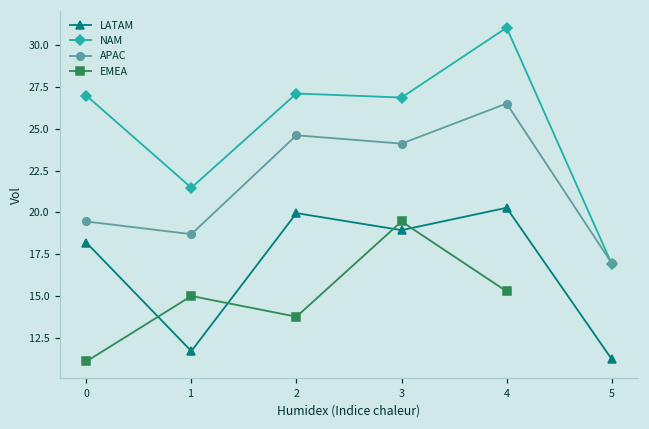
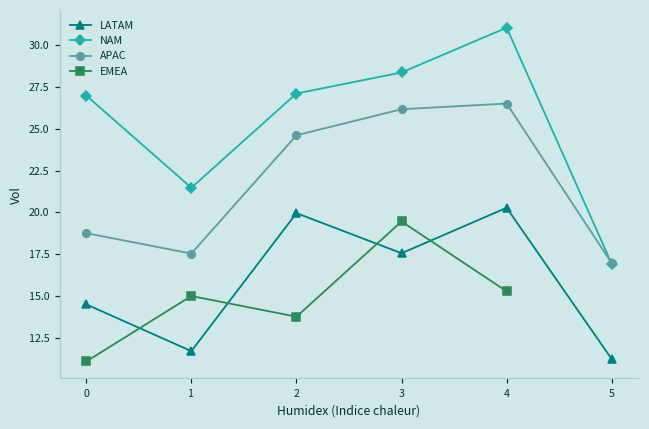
  {
    "LATAM": {
-     "0": 18.2,
+     "0": 14.5,
      "1": 11.7,
      "2": 20.0,
-     "3": 18.9,
+     "3": 17.6,
      "4": 20.3,
      "5": 11.2
    },
    "NAM": {
      "0": 27.0,
      "1": 21.5,
      "2": 27.1,
-     "3": 26.9,
+     "3": 28.4,
      "4": 31.1
    },
    "APAC": {
-     "0": 19.5,
-     "1": 18.7,
+     "0": 18.8,
+     "1": 17.5,
      "2": 24.6,
-     "3": 24.1,
+     "3": 26.2,
      "4": 26.5
    },
    "EMEA": {
      "0": 11.1,
      "1": 15.0,
      "2": 13.8,
      "3": 19.5,
      "4": 15.3
    }
  }
